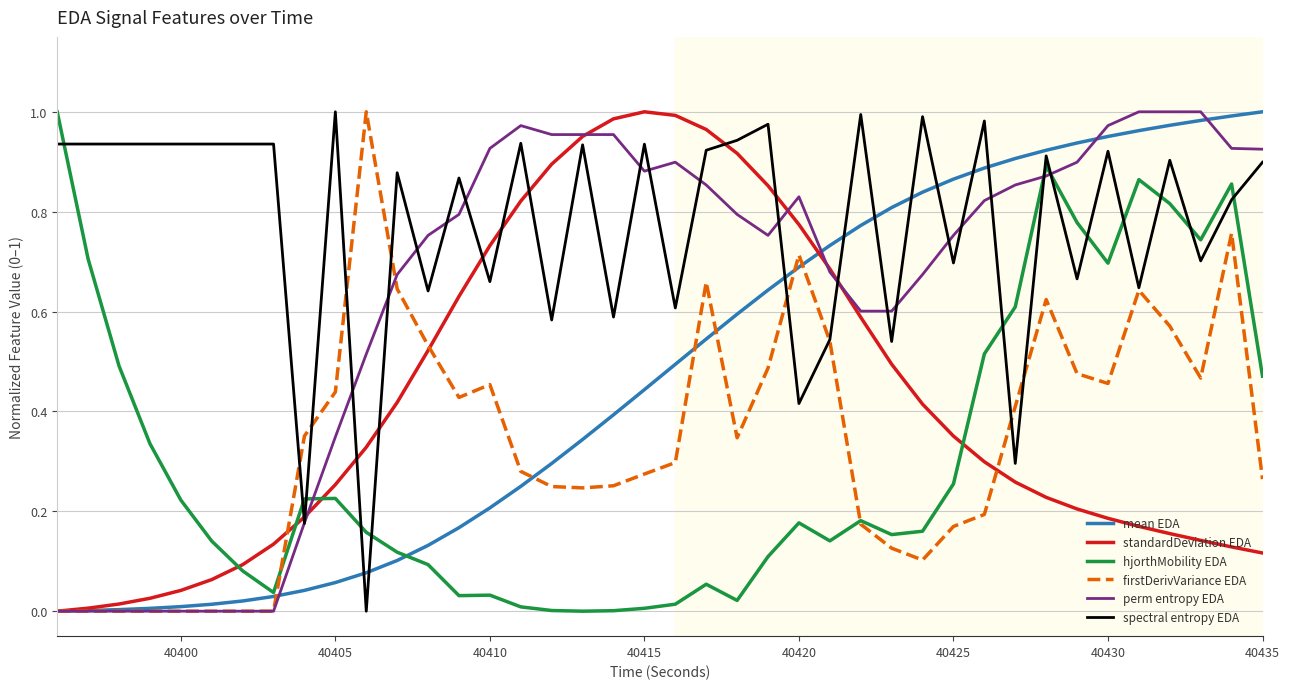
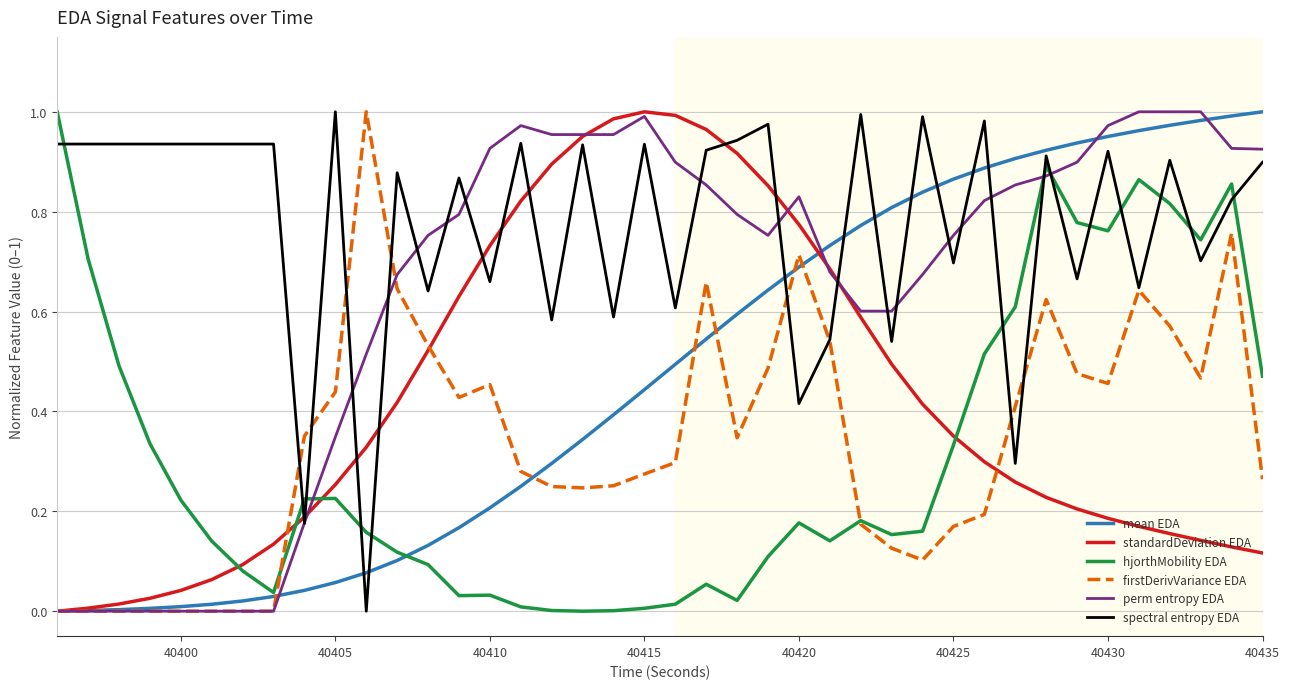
  {
    "mean EDA": {
      "40400": 0.01,
      "40405": 0.06,
      "40410": 0.21,
      "40415": 0.44,
      "40420": 0.69,
      "40425": 0.87,
      "40430": 0.95,
      "40435": 1.00
    },
    "standardDeviation EDA": {
      "40400": 0.04,
      "40405": 0.25,
      "40410": 0.73,
      "40415": 1.00,
      "40420": 0.77,
      "40425": 0.35,
      "40430": 0.19,
      "40435": 0.12
    },
    "hjorthMobility EDA": {
      "40400": 0.22,
      "40405": 0.23,
      "40410": 0.03,
      "40415": 0.01,
      "40420": 0.18,
-     "40425": 0.25,
-     "40430": 0.70,
+     "40425": 0.33,
+     "40430": 0.76,
      "40435": 0.47
    },
    "firstDerivVariance EDA": {
      "40405": 0.44,
      "40410": 0.45,
      "40415": 0.27,
      "40420": 0.71,
      "40425": 0.17,
      "40430": 0.46,
      "40435": 0.26
    },
    "perm entropy EDA": {
      "40405": 0.35,
      "40410": 0.93,
-     "40415": 0.88,
+     "40415": 0.99,
      "40420": 0.83,
      "40425": 0.75,
      "40430": 0.97,
      "40435": 0.93
    },
    "spectral entropy EDA": {
      "40400": 0.94,
      "40405": 1.00,
      "40410": 0.66,
      "40415": 0.94,
      "40420": 0.42,
      "40425": 0.70,
      "40430": 0.92,
      "40435": 0.90
    }
  }
